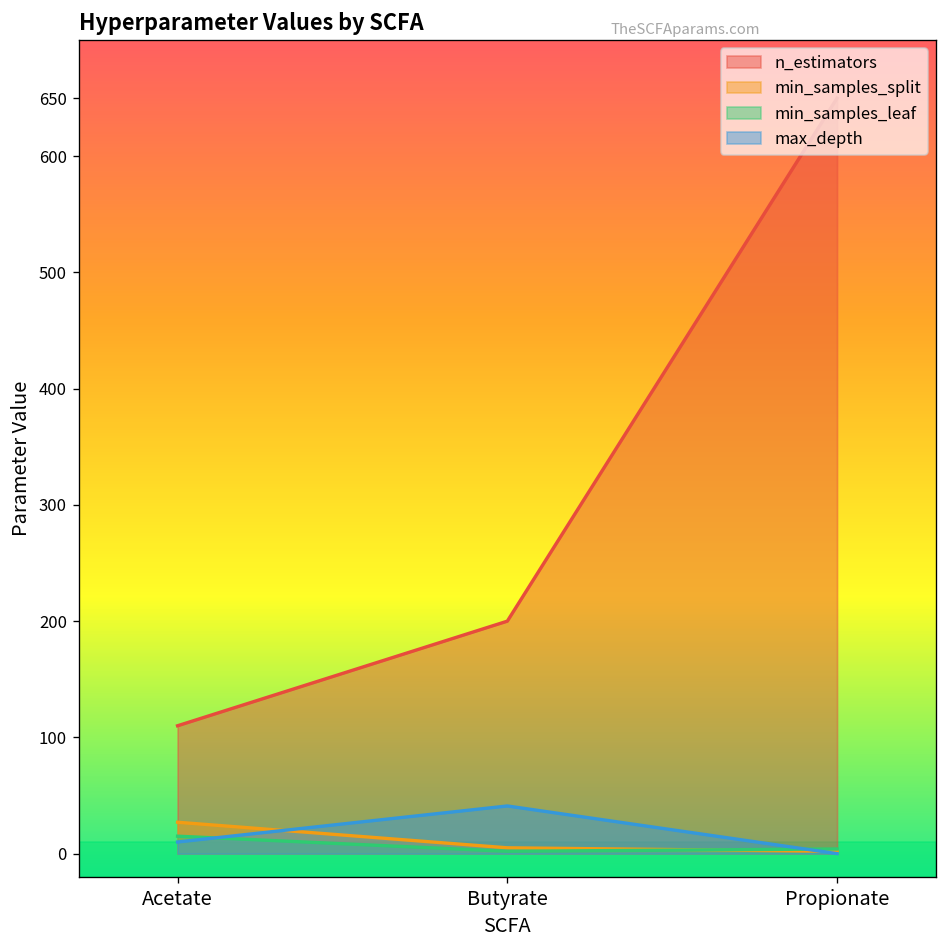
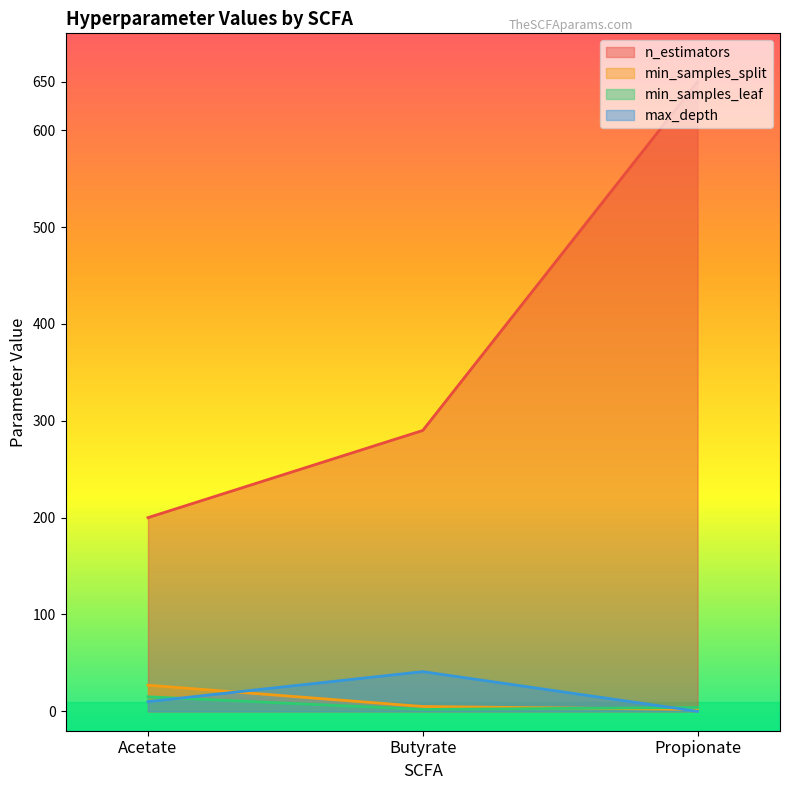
  {
    "n_estimators": {
-     "Acetate": 110,
-     "Butyrate": 200
+     "Acetate": 200,
+     "Butyrate": 290
    },
    "min_samples_split": {
      "Acetate": 30
    },
    "min_samples_leaf": {
      "Acetate": 20
    },
    "max_depth": {
      "Butyrate": 40
    }
  }
